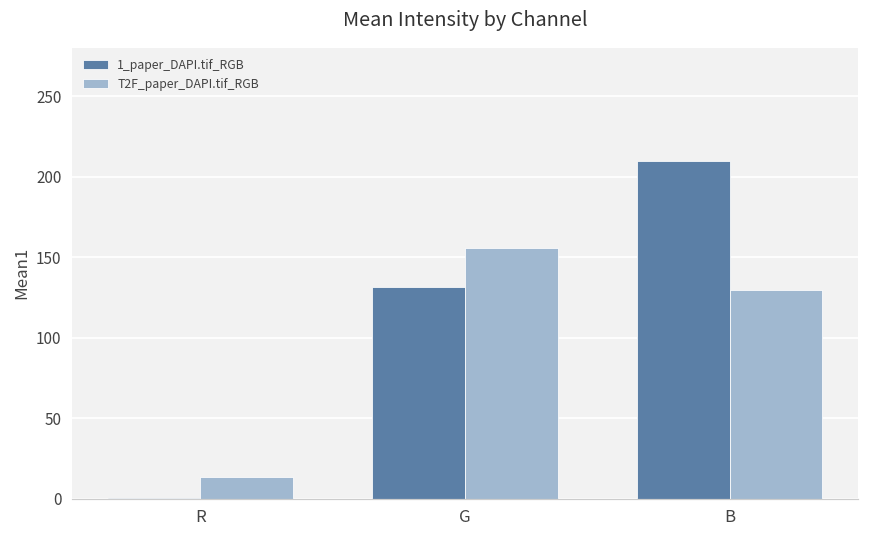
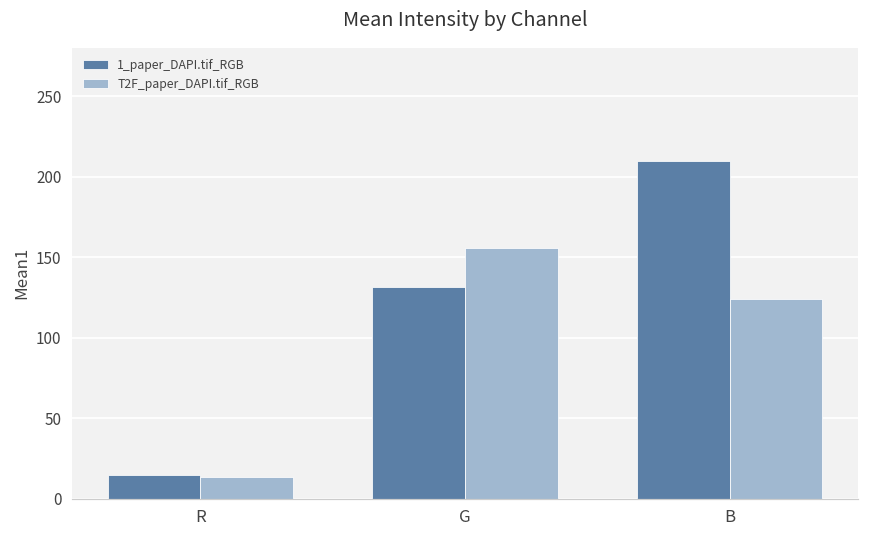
  {
    "1_paper_DAPI.tif_RGB": {
-     "R": 0,
+     "R": 15,
      "G": 131,
      "B": 210
    },
    "T2F_paper_DAPI.tif_RGB": {
      "R": 13,
      "G": 156,
-     "B": 130
+     "B": 124
    }
  }
